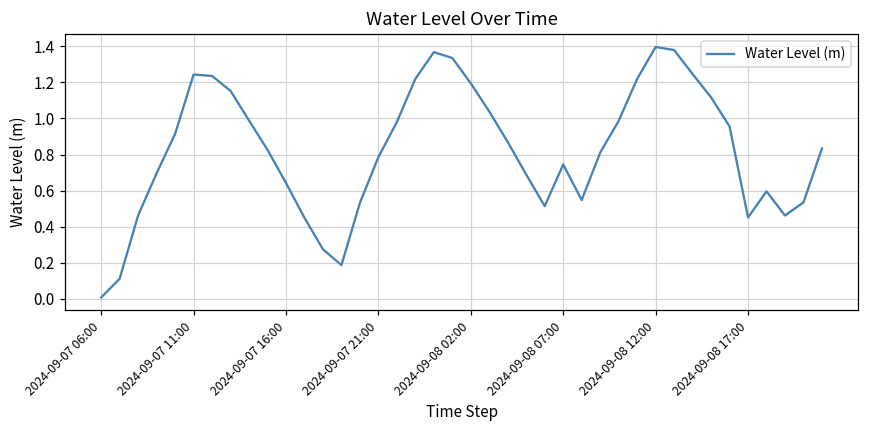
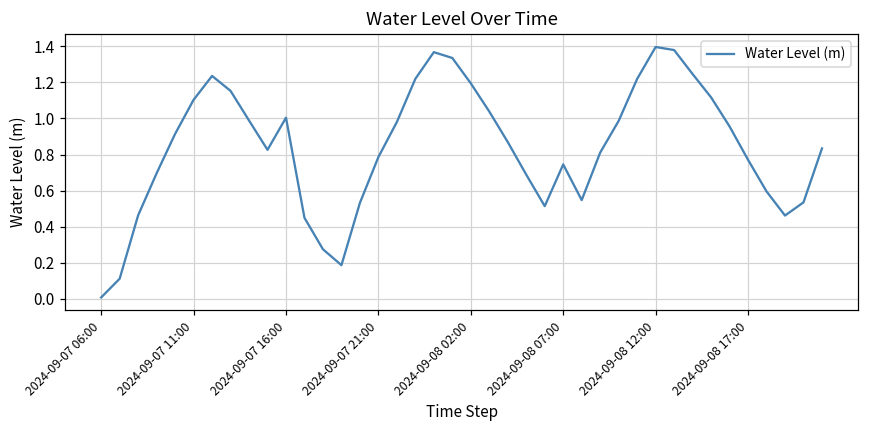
  {
    "2024-09-07 06:00": 0.01,
-   "2024-09-07 11:00": 1.24,
-   "2024-09-07 16:00": 0.64,
+   "2024-09-07 11:00": 1.10,
+   "2024-09-07 16:00": 1.00,
    "2024-09-07 21:00": 0.79,
    "2024-09-08 02:00": 1.19,
    "2024-09-08 07:00": 0.75,
    "2024-09-08 12:00": 1.40,
-   "2024-09-08 17:00": 0.45
+   "2024-09-08 17:00": 0.77
  }
